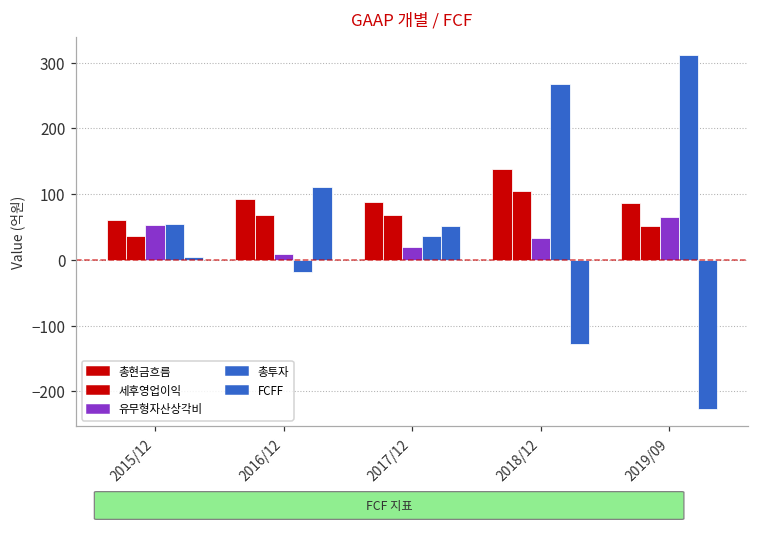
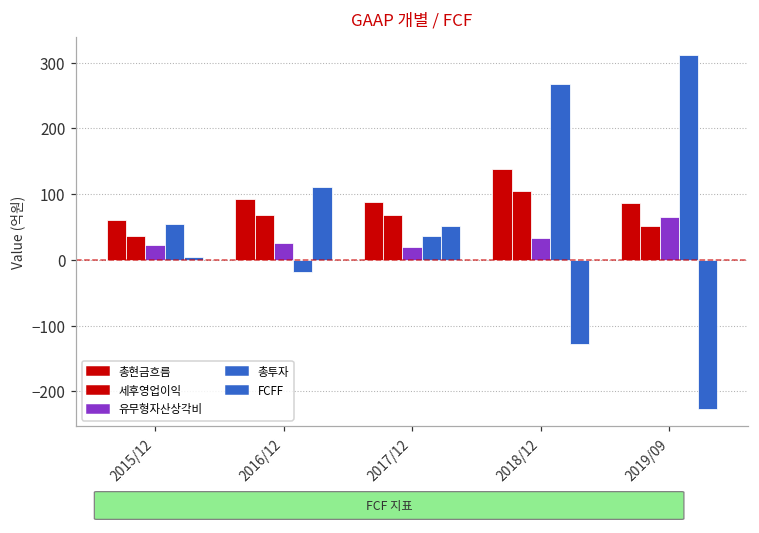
  {
    "유무형자산상각비": {
-     "2015/12": 50,
-     "2016/12": 10,
+     "2015/12": 20,
+     "2016/12": 30,
      "2017/12": 20,
      "2018/12": 30,
      "2019/09": 70
    }
  }
